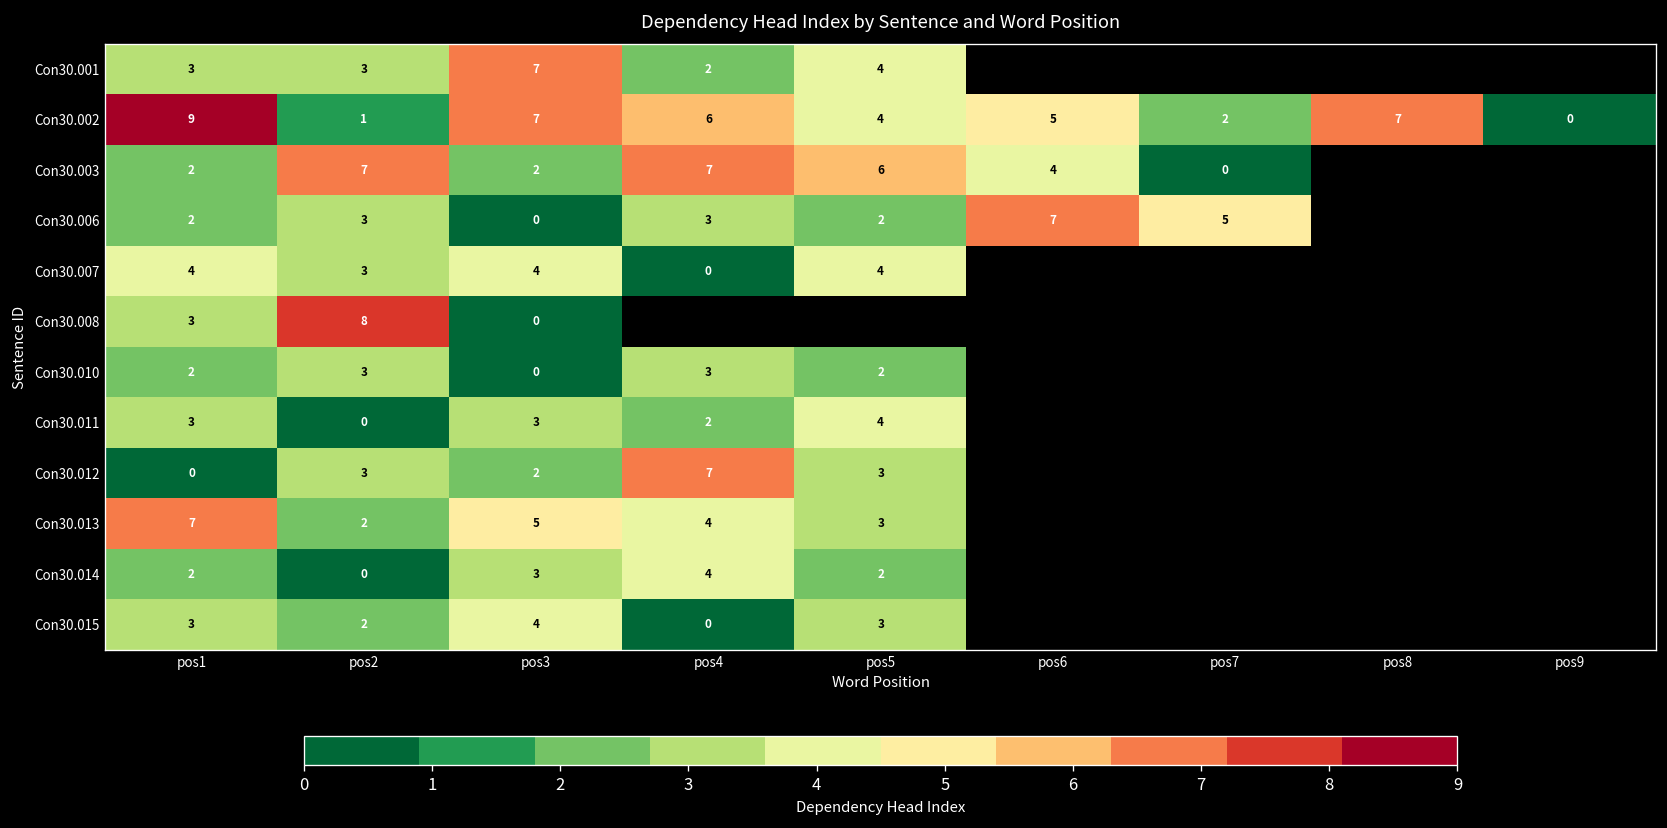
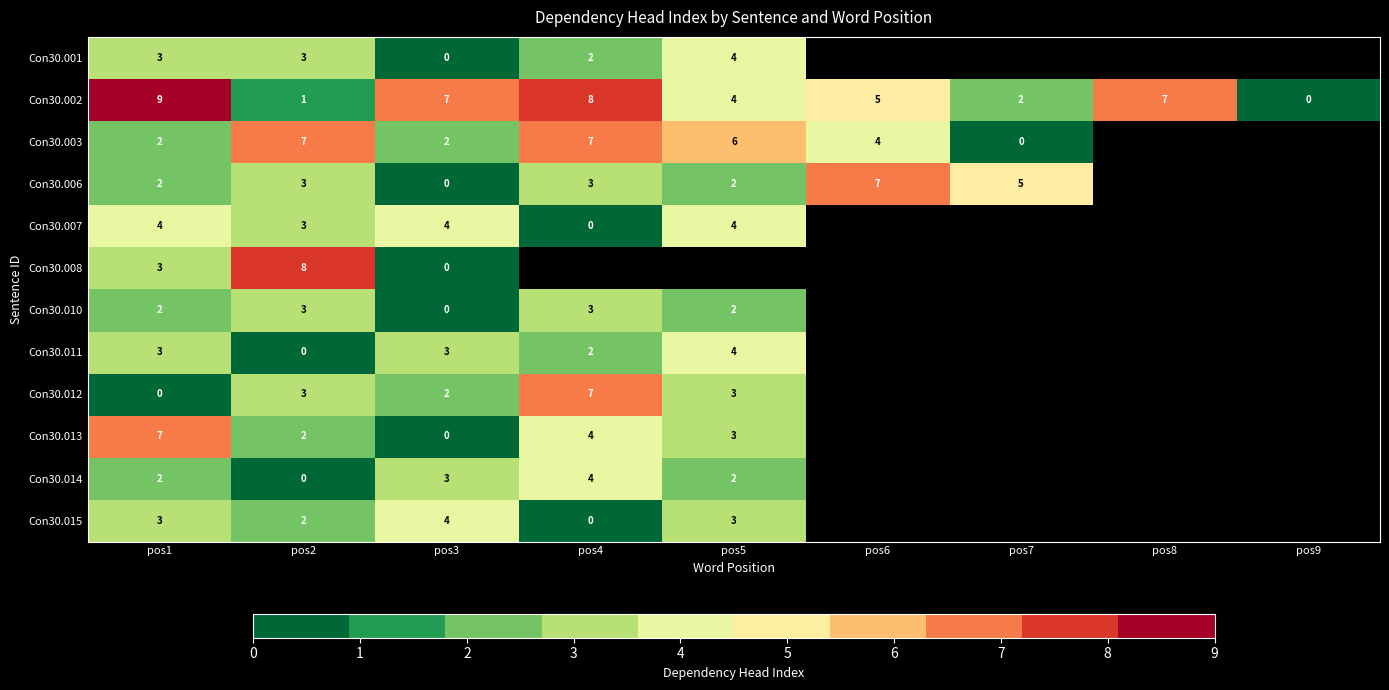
  {
    "Con30.001": {
      "pos1": 3,
      "pos2": 3,
-     "pos3": 7,
+     "pos3": 0,
      "pos4": 2,
      "pos5": 4
    },
    "Con30.002": {
      "pos1": 9,
      "pos2": 1,
      "pos3": 7,
-     "pos4": 6,
+     "pos4": 8,
      "pos5": 4,
      "pos6": 5,
      "pos7": 2,
      "pos8": 7,
      "pos9": 0
    },
    "Con30.003": {
      "pos1": 2,
      "pos2": 7,
      "pos3": 2,
      "pos4": 7,
      "pos5": 6,
      "pos6": 4,
      "pos7": 0
    },
    "Con30.006": {
      "pos1": 2,
      "pos2": 3,
      "pos3": 0,
      "pos4": 3,
      "pos5": 2,
      "pos6": 7,
      "pos7": 5
    },
    "Con30.007": {
      "pos1": 4,
      "pos2": 3,
      "pos3": 4,
      "pos4": 0,
      "pos5": 4
    },
    "Con30.008": {
      "pos1": 3,
      "pos2": 8,
      "pos3": 0
    },
    "Con30.010": {
      "pos1": 2,
      "pos2": 3,
      "pos3": 0,
      "pos4": 3,
      "pos5": 2
    },
    "Con30.011": {
      "pos1": 3,
      "pos2": 0,
      "pos3": 3,
      "pos4": 2,
      "pos5": 4
    },
    "Con30.012": {
      "pos1": 0,
      "pos2": 3,
      "pos3": 2,
      "pos4": 7,
      "pos5": 3
    },
    "Con30.013": {
      "pos1": 7,
      "pos2": 2,
-     "pos3": 5,
+     "pos3": 0,
      "pos4": 4,
      "pos5": 3
    },
    "Con30.014": {
      "pos1": 2,
      "pos2": 0,
      "pos3": 3,
      "pos4": 4,
      "pos5": 2
    },
    "Con30.015": {
      "pos1": 3,
      "pos2": 2,
      "pos3": 4,
      "pos4": 0,
      "pos5": 3
    }
  }
